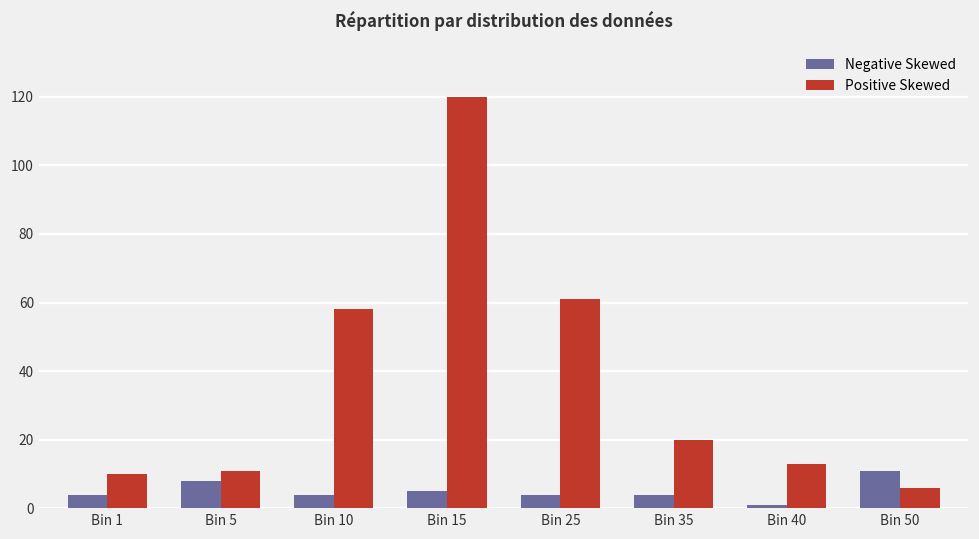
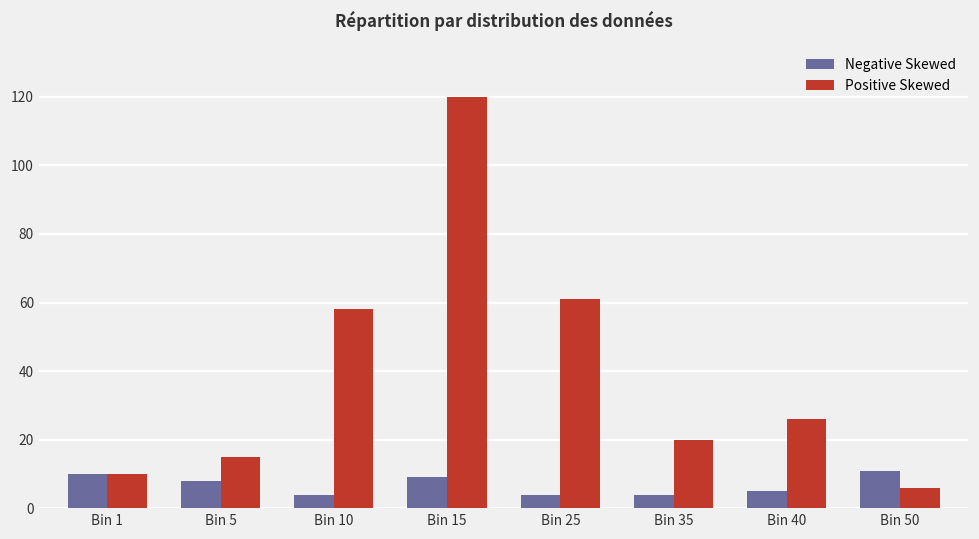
  {
    "Negative Skewed": {
-     "Bin 1": 4,
+     "Bin 1": 10,
      "Bin 5": 8,
      "Bin 10": 4,
-     "Bin 15": 5,
+     "Bin 15": 9,
      "Bin 25": 4,
      "Bin 35": 4,
-     "Bin 40": 1,
+     "Bin 40": 5,
      "Bin 50": 11
    },
    "Positive Skewed": {
      "Bin 1": 10,
-     "Bin 5": 11,
+     "Bin 5": 15,
      "Bin 10": 58,
      "Bin 15": 120,
      "Bin 25": 61,
      "Bin 35": 20,
-     "Bin 40": 13,
+     "Bin 40": 26,
      "Bin 50": 6
    }
  }
